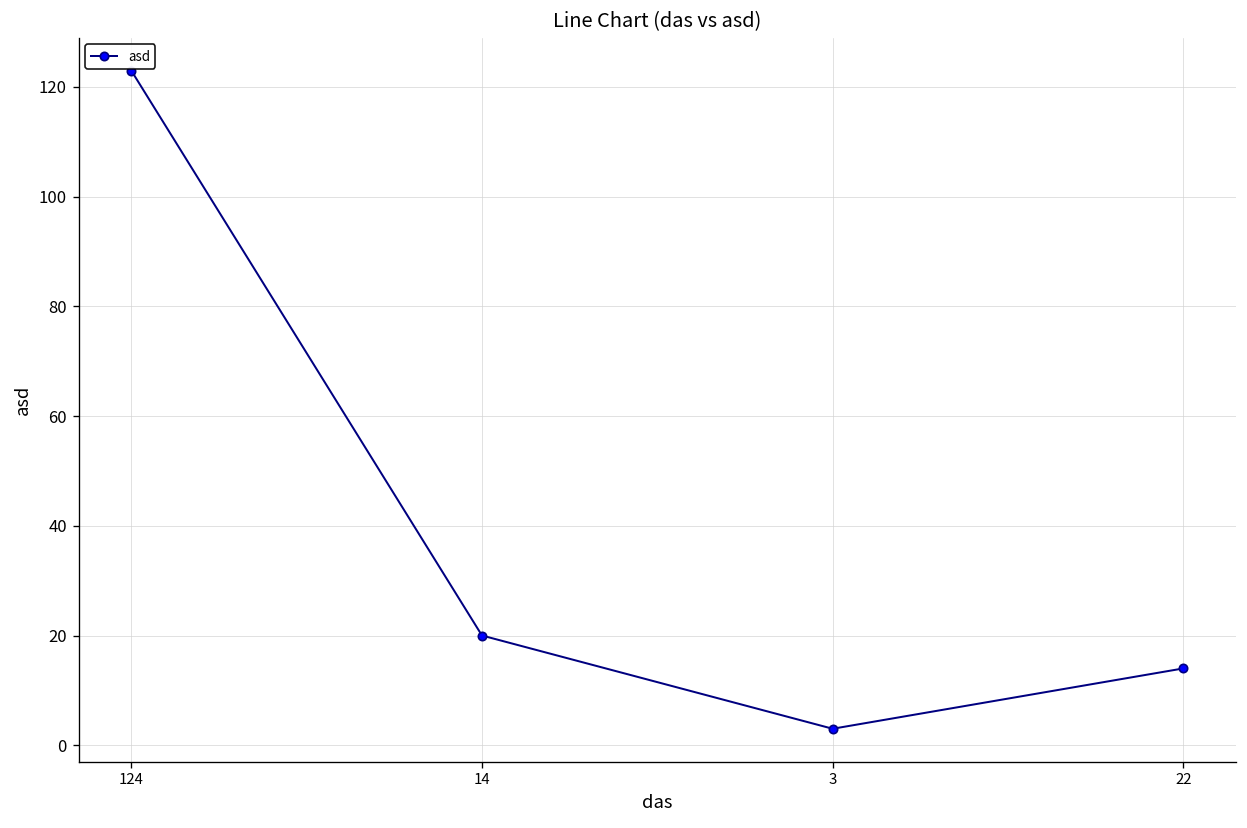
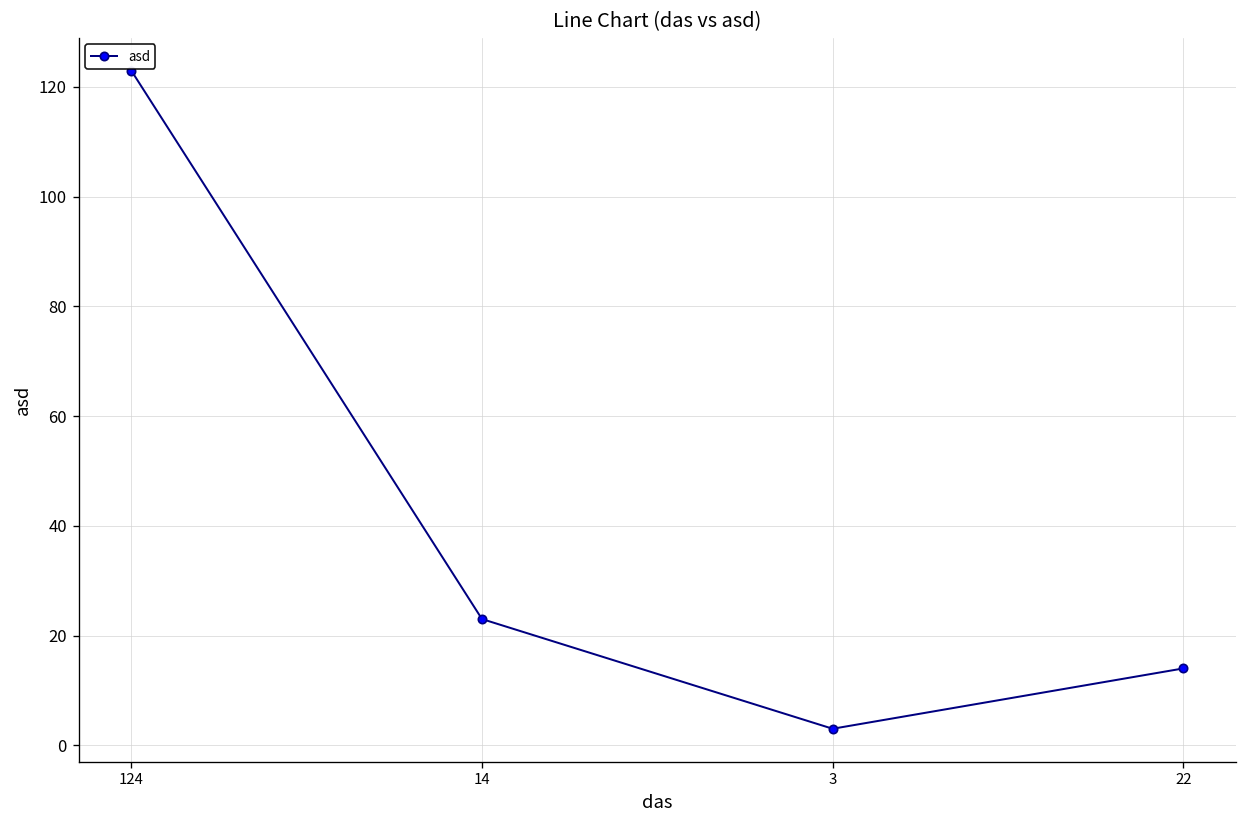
  {
    "124": 123,
-   "14": 20,
+   "14": 23,
    "3": 3,
    "22": 14
  }
